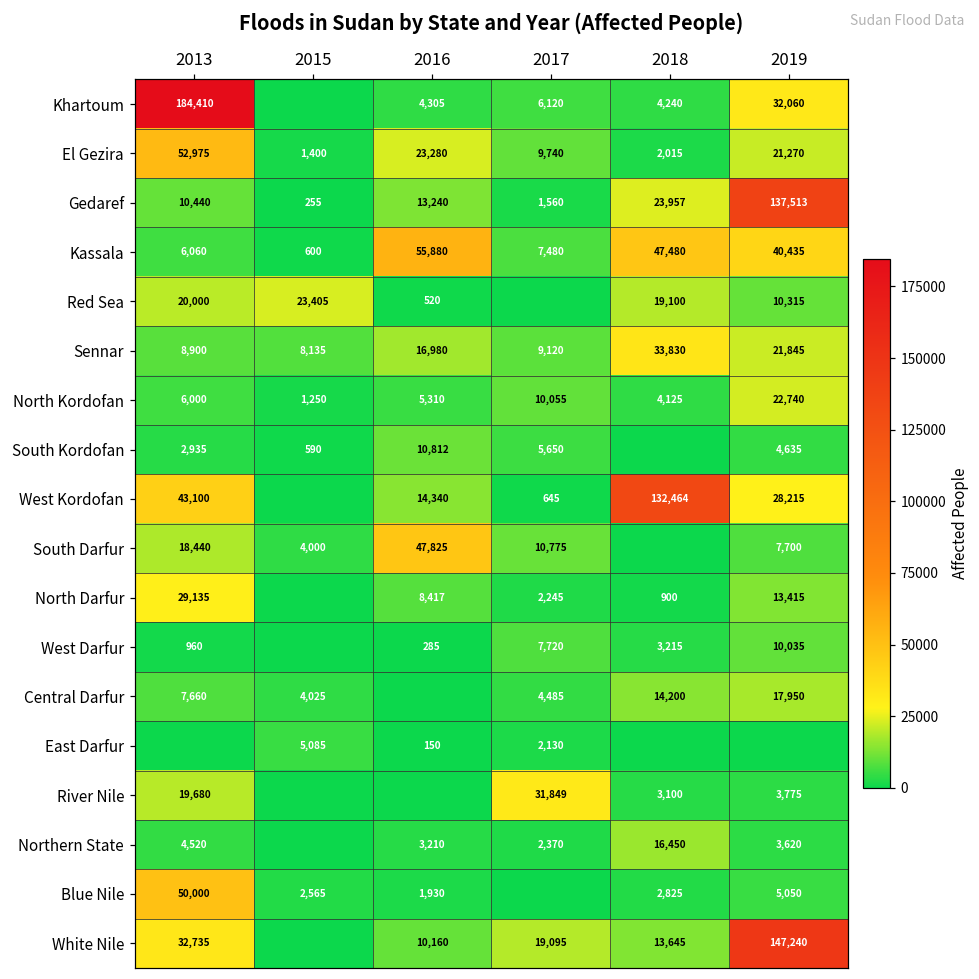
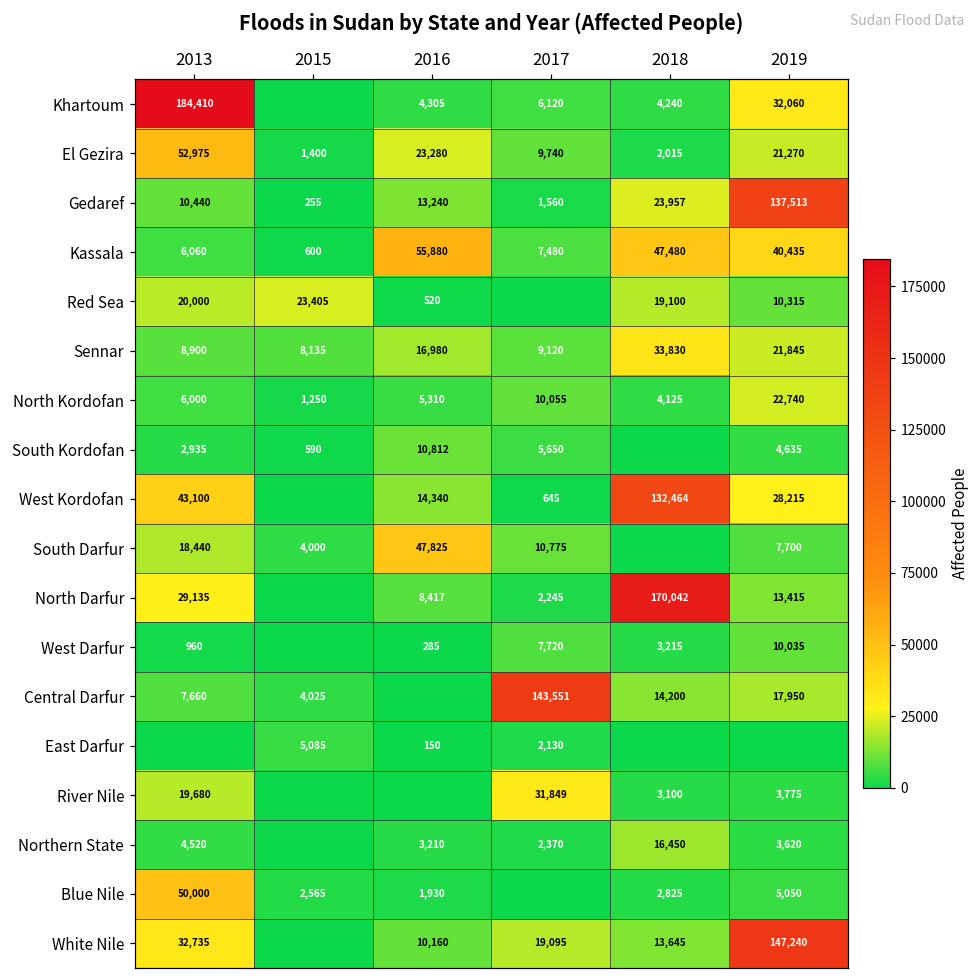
  {
    "Khartoum": {
      "2013": "184,410",
      "2016": "4,305",
      "2017": "6,120",
      "2018": "4,240",
      "2019": "32,060"
    },
    "El Gezira": {
      "2013": "52,975",
      "2015": "1,400",
      "2016": "23,280",
      "2017": "9,740",
      "2018": "2,015",
      "2019": "21,270"
    },
    "Gedaref": {
      "2013": "10,440",
      "2015": "255",
      "2016": "13,240",
      "2017": "1,560",
      "2018": "23,957",
      "2019": "137,513"
    },
    "Kassala": {
      "2013": "6,060",
      "2015": "600",
      "2016": "55,880",
      "2017": "7,480",
      "2018": "47,480",
      "2019": "40,435"
    },
    "Red Sea": {
      "2013": "20,000",
      "2015": "23,405",
      "2016": "520",
      "2018": "19,100",
      "2019": "10,315"
    },
    "Sennar": {
      "2013": "8,900",
      "2015": "8,135",
      "2016": "16,980",
      "2017": "9,120",
      "2018": "33,830",
      "2019": "21,845"
    },
    "North Kordofan": {
      "2013": "6,000",
      "2015": "1,250",
      "2016": "5,310",
      "2017": "10,055",
      "2018": "4,125",
      "2019": "22,740"
    },
    "South Kordofan": {
      "2013": "2,935",
      "2015": "590",
      "2016": "10,812",
      "2017": "5,650",
      "2019": "4,635"
    },
    "West Kordofan": {
      "2013": "43,100",
      "2016": "14,340",
      "2017": "645",
      "2018": "132,464",
      "2019": "28,215"
    },
    "South Darfur": {
      "2013": "18,440",
      "2015": "4,000",
      "2016": "47,825",
      "2017": "10,775",
      "2019": "7,700"
    },
    "North Darfur": {
      "2013": "29,135",
      "2016": "8,417",
      "2017": "2,245",
-     "2018": "900",
+     "2018": "170,042",
      "2019": "13,415"
    },
    "West Darfur": {
      "2013": "960",
      "2016": "285",
      "2017": "7,720",
      "2018": "3,215",
      "2019": "10,035"
    },
    "Central Darfur": {
      "2013": "7,660",
      "2015": "4,025",
-     "2017": "4,485",
+     "2017": "143,551",
      "2018": "14,200",
      "2019": "17,950"
    },
    "East Darfur": {
      "2015": "5,085",
      "2016": "150",
      "2017": "2,130"
    },
    "River Nile": {
      "2013": "19,680",
      "2017": "31,849",
      "2018": "3,100",
      "2019": "3,775"
    },
    "Northern State": {
      "2013": "4,520",
      "2016": "3,210",
      "2017": "2,370",
      "2018": "16,450",
      "2019": "3,620"
    },
    "Blue Nile": {
      "2013": "50,000",
      "2015": "2,565",
      "2016": "1,930",
      "2018": "2,825",
      "2019": "5,050"
    },
    "White Nile": {
      "2013": "32,735",
      "2016": "10,160",
      "2017": "19,095",
      "2018": "13,645",
      "2019": "147,240"
    }
  }
